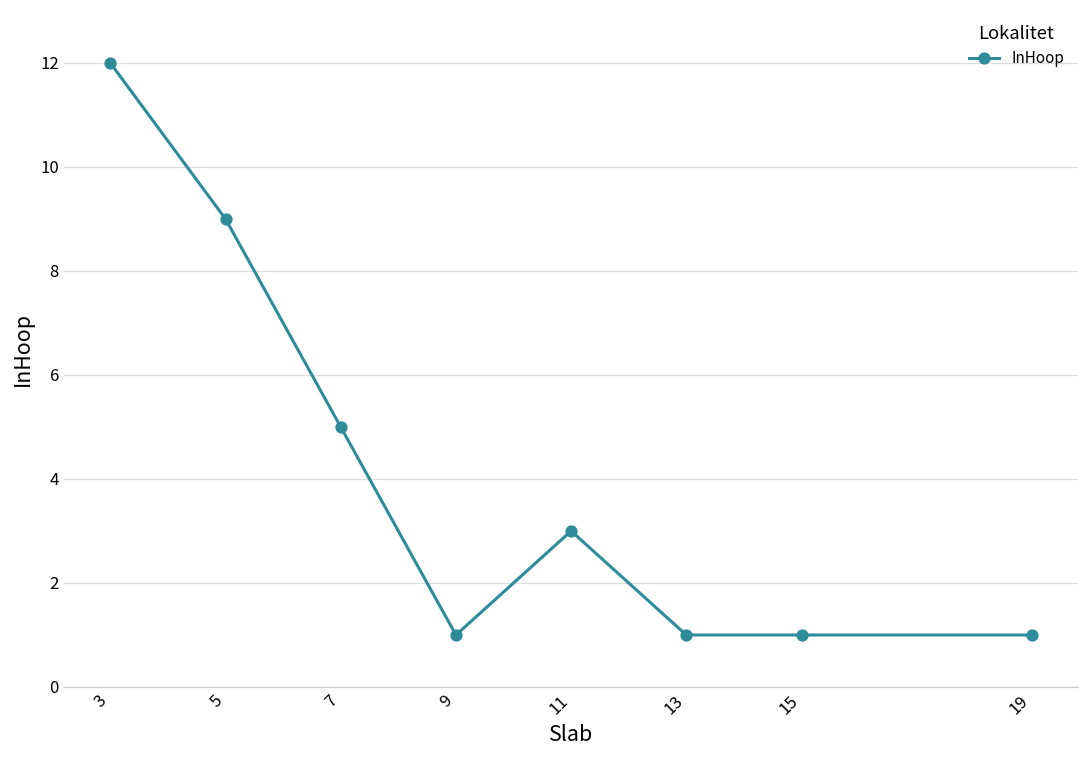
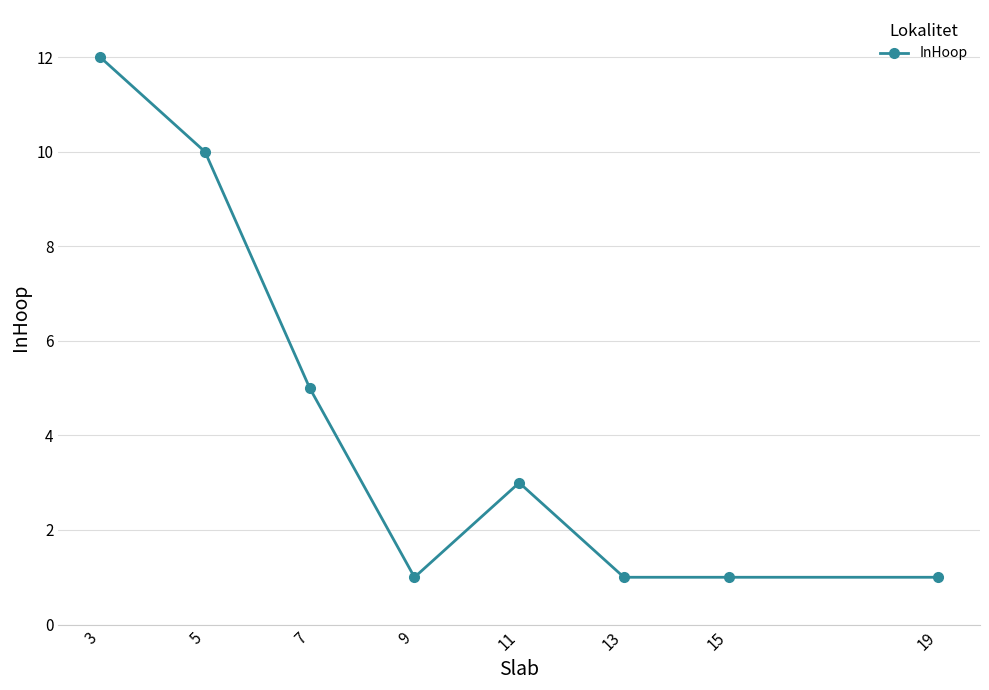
  {
    "3": 12,
-   "5": 9,
+   "5": 10,
    "7": 5,
    "9": 1,
    "11": 3,
    "13": 1,
    "15": 1,
    "19": 1
  }
